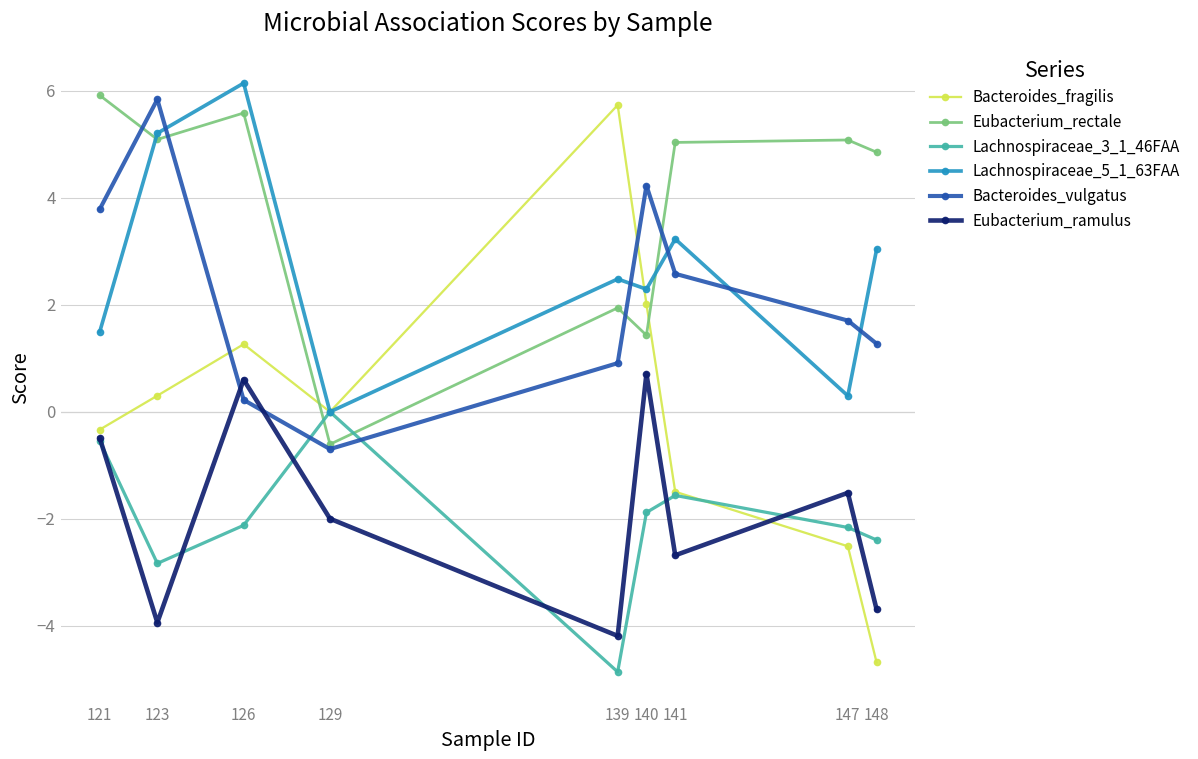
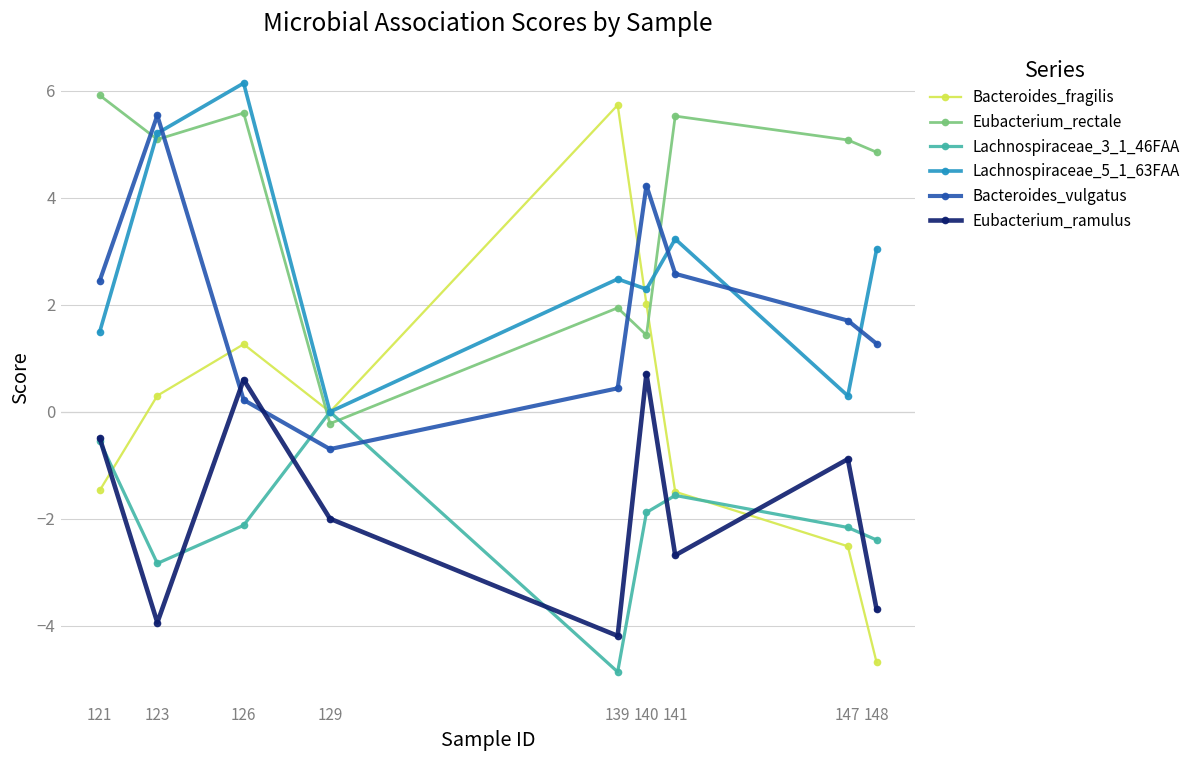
  {
    "Bacteroides_fragilis": {
-     "121": -0.3,
+     "121": -1.5,
      "123": 0.3,
      "126": 1.3,
      "139": 5.7,
      "140": 2.0,
      "141": -1.5,
      "147": -2.5,
      "148": -4.7
    },
    "Eubacterium_rectale": {
      "121": 5.9,
      "123": 5.1,
      "126": 5.6,
-     "129": -0.6,
+     "129": -0.2,
      "139": 1.9,
      "140": 1.4,
-     "141": 5.0,
+     "141": 5.5,
      "147": 5.1,
      "148": 4.9
    },
    "Bacteroides_vulgatus": {
-     "121": 3.8,
-     "123": 5.8,
+     "121": 2.5,
+     "123": 5.5,
      "126": 0.2,
      "129": -0.7,
-     "139": 0.9,
+     "139": 0.4,
      "140": 4.2,
      "141": 2.6,
      "147": 1.7,
      "148": 1.3
    },
    "Eubacterium_ramulus": {
      "121": -0.5,
      "123": -3.9,
      "126": 0.6,
      "129": -2.0,
      "139": -4.2,
      "140": 0.7,
      "141": -2.7,
-     "147": -1.5,
+     "147": -0.9,
      "148": -3.7
    }
  }
